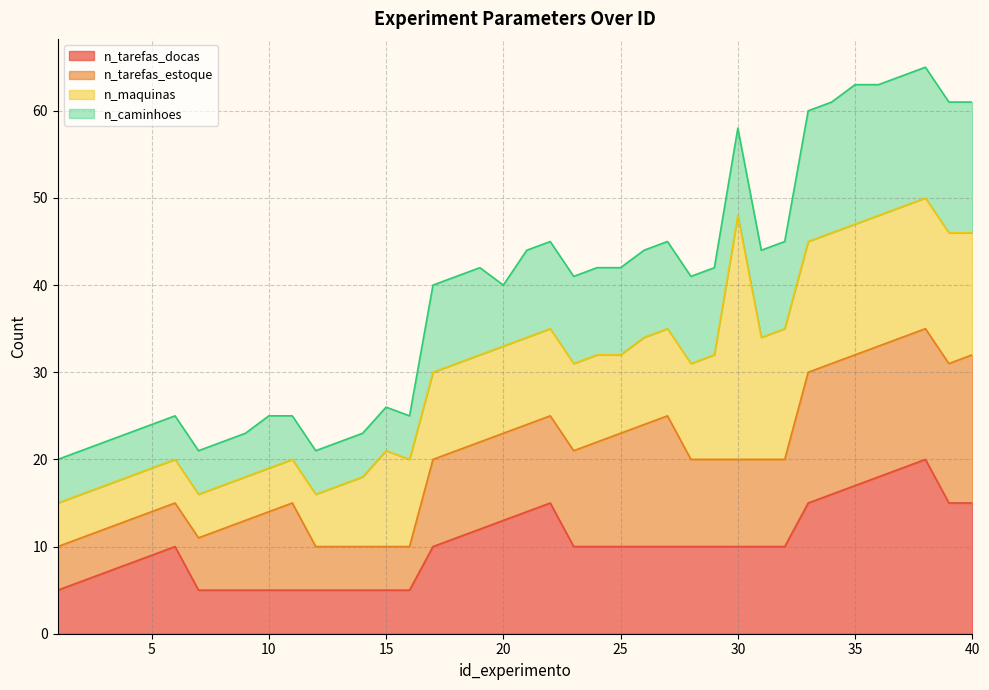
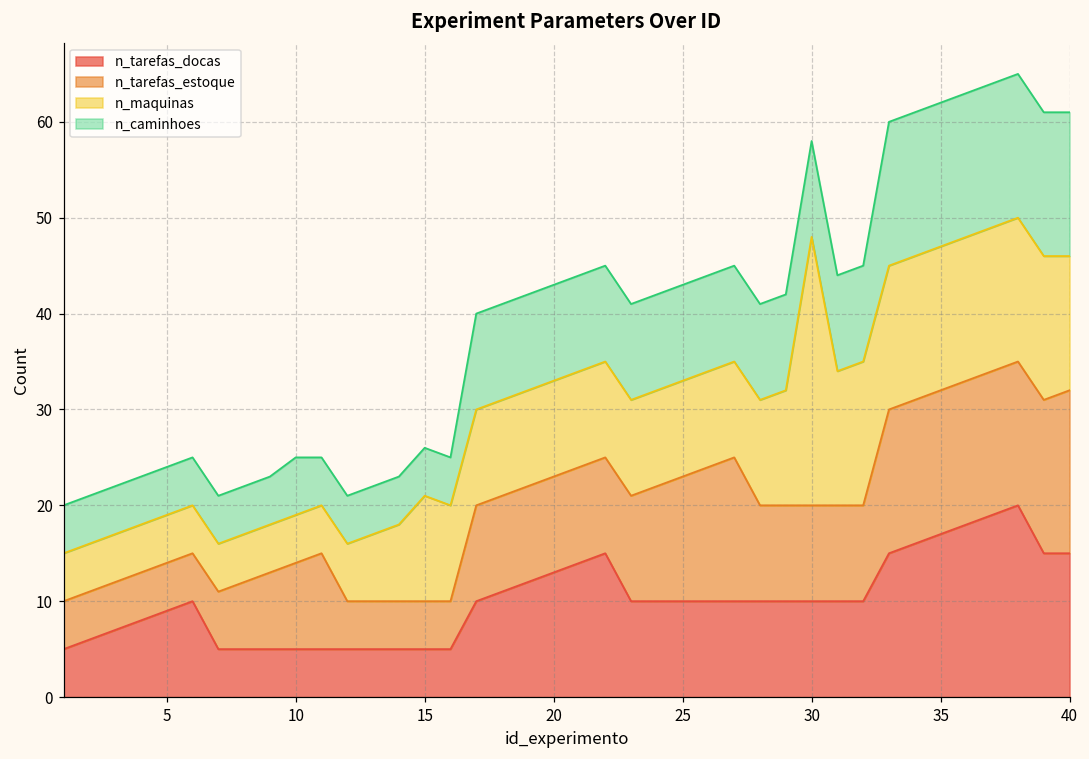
  {
    "n_maquinas": {
      "5": 5,
      "10": 5,
      "15": 11,
      "20": 10,
-     "25": 9,
+     "25": 10,
      "30": 28,
      "35": 15,
      "40": 14
    },
    "n_caminhoes": {
      "5": 5,
      "10": 6,
      "15": 5,
-     "20": 7,
+     "20": 10,
      "25": 10,
      "30": 10,
-     "35": 16,
+     "35": 15,
      "40": 15
    }
  }
